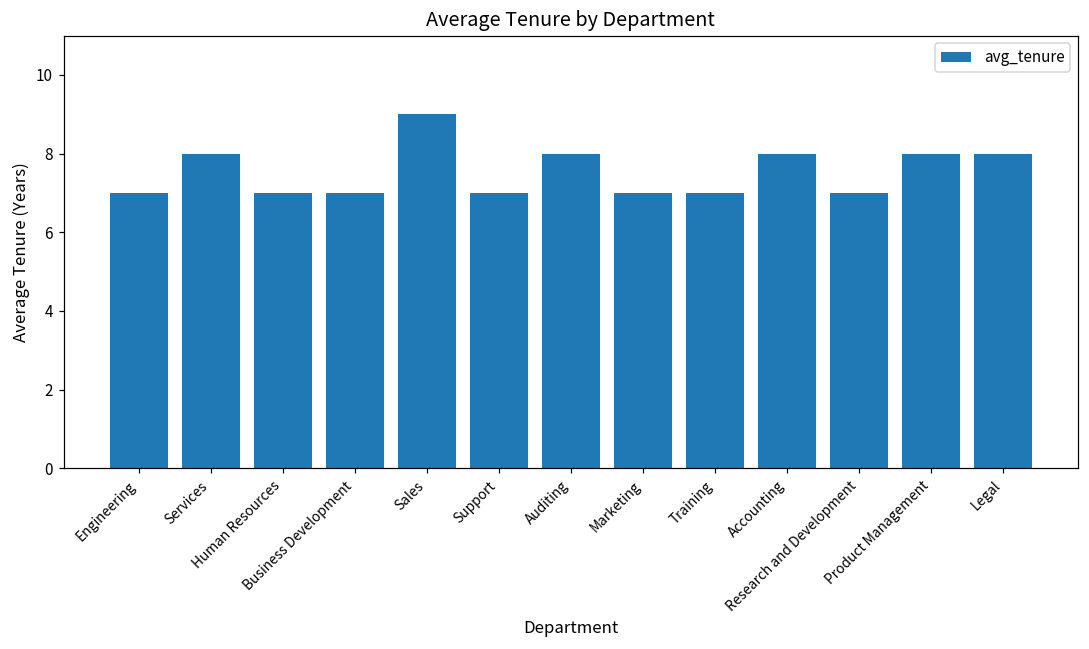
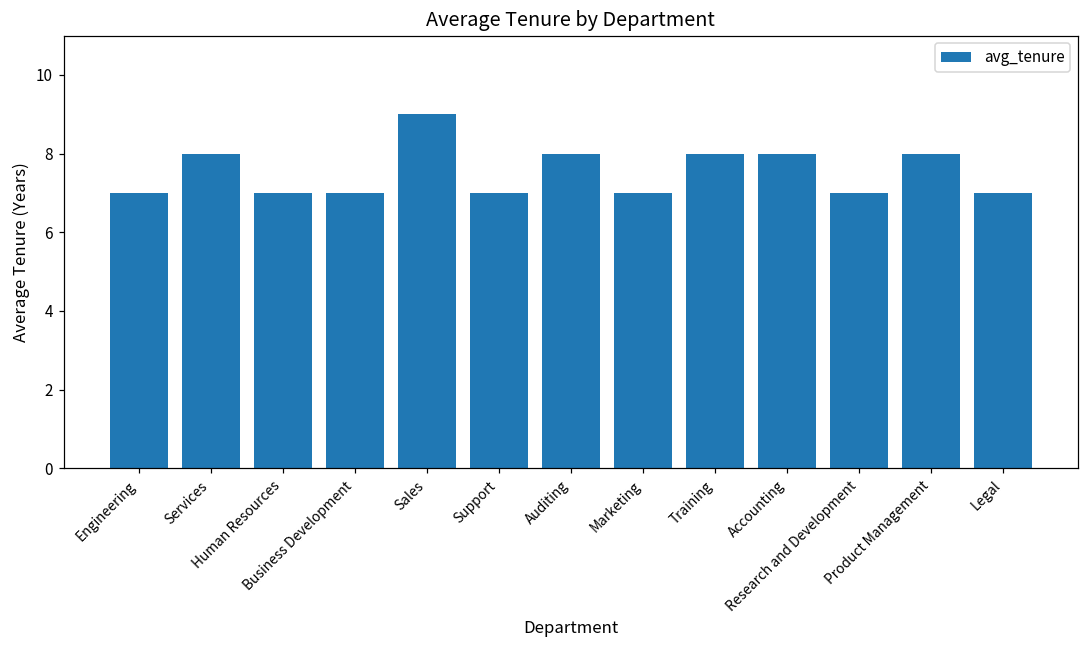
  {
    "Engineering": 7,
    "Services": 8,
    "Human Resources": 7,
    "Business Development": 7,
    "Sales": 9,
    "Support": 7,
    "Auditing": 8,
    "Marketing": 7,
-   "Training": 7,
+   "Training": 8,
    "Accounting": 8,
    "Research and Development": 7,
    "Product Management": 8,
-   "Legal": 8
+   "Legal": 7
  }
